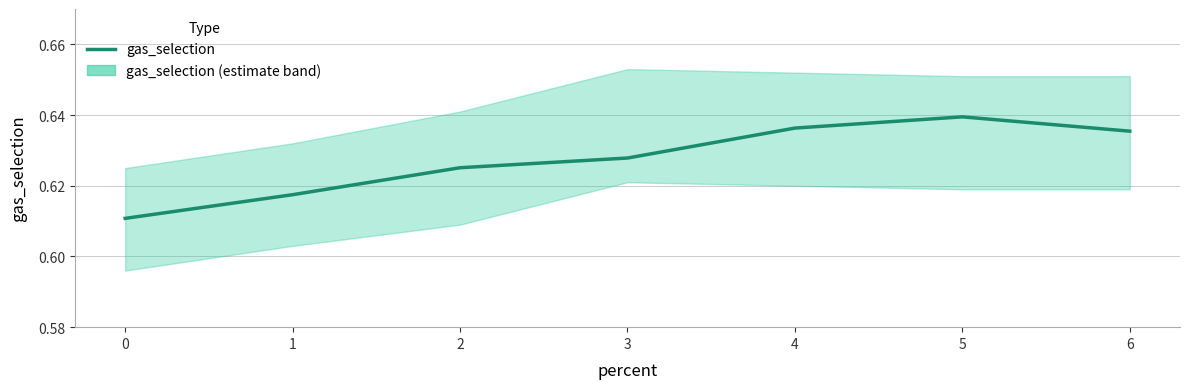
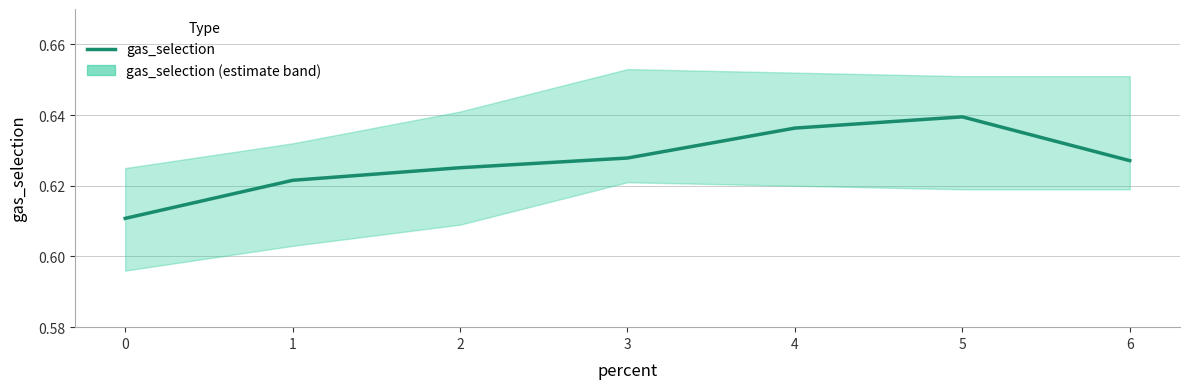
  {
    "gas_selection": {
      "0": 0.611,
-     "1": 0.617,
+     "1": 0.622,
      "2": 0.625,
      "3": 0.628,
      "4": 0.636,
      "5": 0.639,
-     "6": 0.635
+     "6": 0.627
    }
  }
